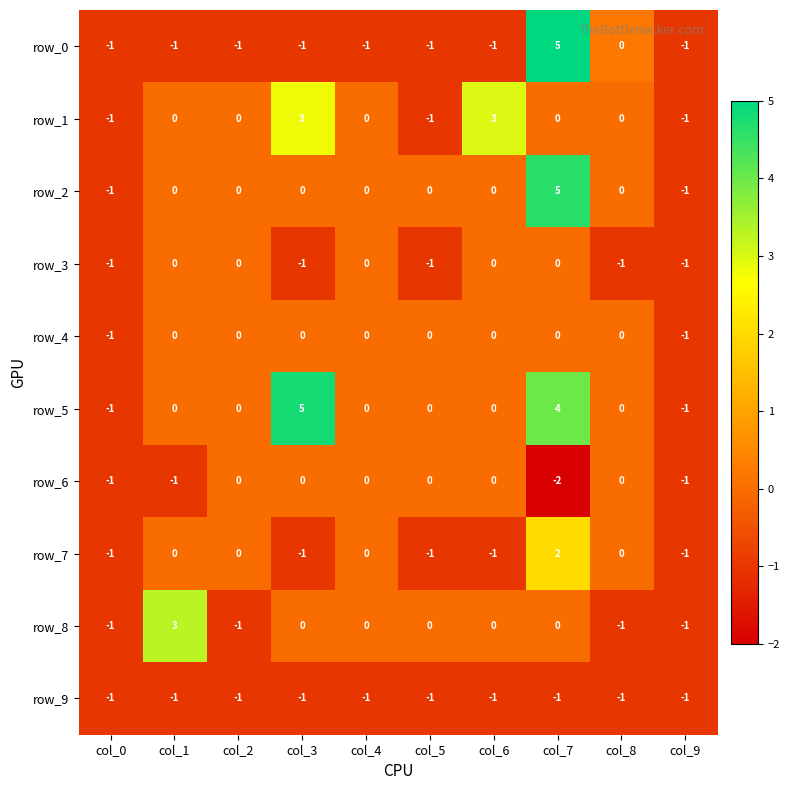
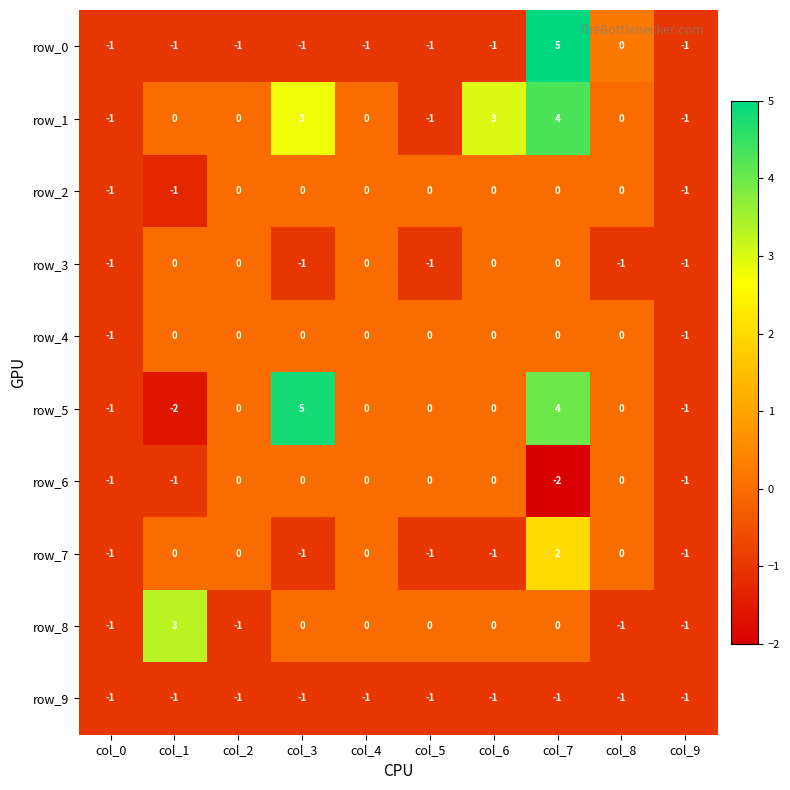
  {
    "row_0": {
      "col_0": -1,
      "col_1": -1,
      "col_2": -1,
      "col_3": -1,
      "col_4": -1,
      "col_5": -1,
      "col_6": -1,
      "col_7": 5,
      "col_9": -1
    },
    "row_1": {
      "col_0": -1,
      "col_1": 0,
      "col_2": 0,
      "col_3": 3,
      "col_4": 0,
      "col_5": -1,
      "col_6": 3,
-     "col_7": 0,
+     "col_7": 4,
      "col_8": 0,
      "col_9": -1
    },
    "row_2": {
      "col_0": -1,
-     "col_1": 0,
+     "col_1": -1,
      "col_2": 0,
      "col_3": 0,
      "col_4": 0,
      "col_5": 0,
      "col_6": 0,
-     "col_7": 5,
+     "col_7": 0,
      "col_8": 0,
      "col_9": -1
    },
    "row_3": {
      "col_0": -1,
      "col_1": 0,
      "col_2": 0,
      "col_3": -1,
      "col_4": 0,
      "col_5": -1,
      "col_6": 0,
      "col_7": 0,
      "col_8": -1,
      "col_9": -1
    },
    "row_4": {
      "col_0": -1,
      "col_1": 0,
      "col_2": 0,
      "col_3": 0,
      "col_4": 0,
      "col_5": 0,
      "col_6": 0,
      "col_7": 0,
      "col_8": 0,
      "col_9": -1
    },
    "row_5": {
      "col_0": -1,
-     "col_1": 0,
+     "col_1": -2,
      "col_2": 0,
      "col_3": 5,
      "col_4": 0,
      "col_5": 0,
      "col_6": 0,
      "col_7": 4,
      "col_8": 0,
      "col_9": -1
    },
    "row_6": {
      "col_0": -1,
      "col_1": -1,
      "col_2": 0,
      "col_3": 0,
      "col_4": 0,
      "col_5": 0,
      "col_6": 0,
      "col_7": -2,
      "col_8": 0,
      "col_9": -1
    },
    "row_7": {
      "col_0": -1,
      "col_1": 0,
      "col_2": 0,
      "col_3": -1,
      "col_4": 0,
      "col_5": -1,
      "col_6": -1,
      "col_7": 2,
      "col_8": 0,
      "col_9": -1
    },
    "row_8": {
      "col_0": -1,
      "col_1": 3,
      "col_2": -1,
      "col_3": 0,
      "col_4": 0,
      "col_5": 0,
      "col_6": 0,
      "col_7": 0,
      "col_8": -1,
      "col_9": -1
    },
    "row_9": {
      "col_0": -1,
      "col_1": -1,
      "col_2": -1,
      "col_3": -1,
      "col_4": -1,
      "col_5": -1,
      "col_6": -1,
      "col_7": -1,
      "col_8": -1,
      "col_9": -1
    }
  }
